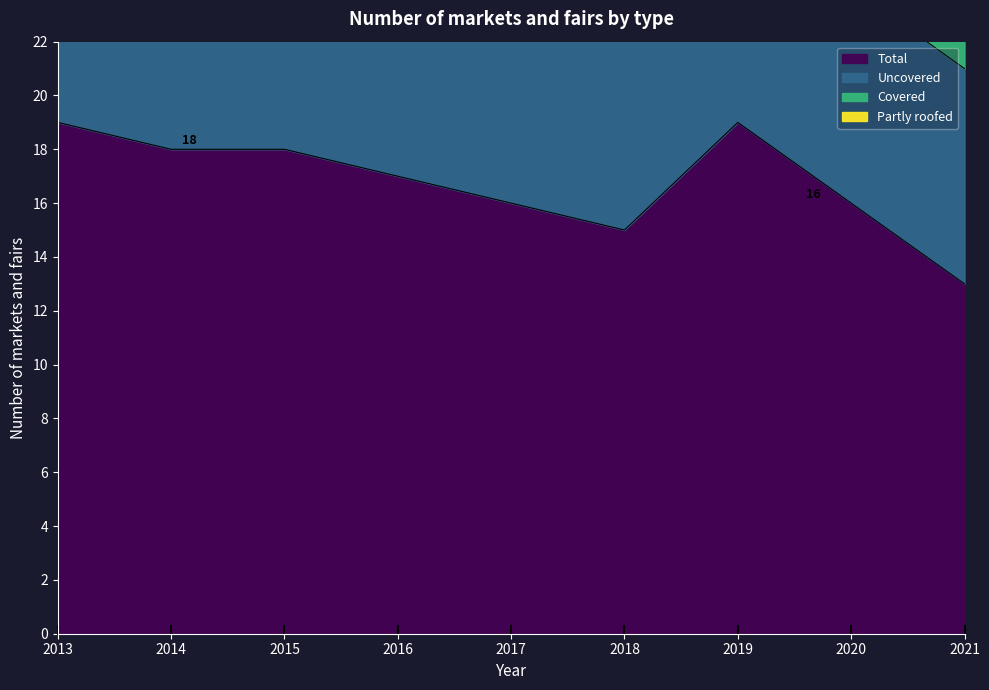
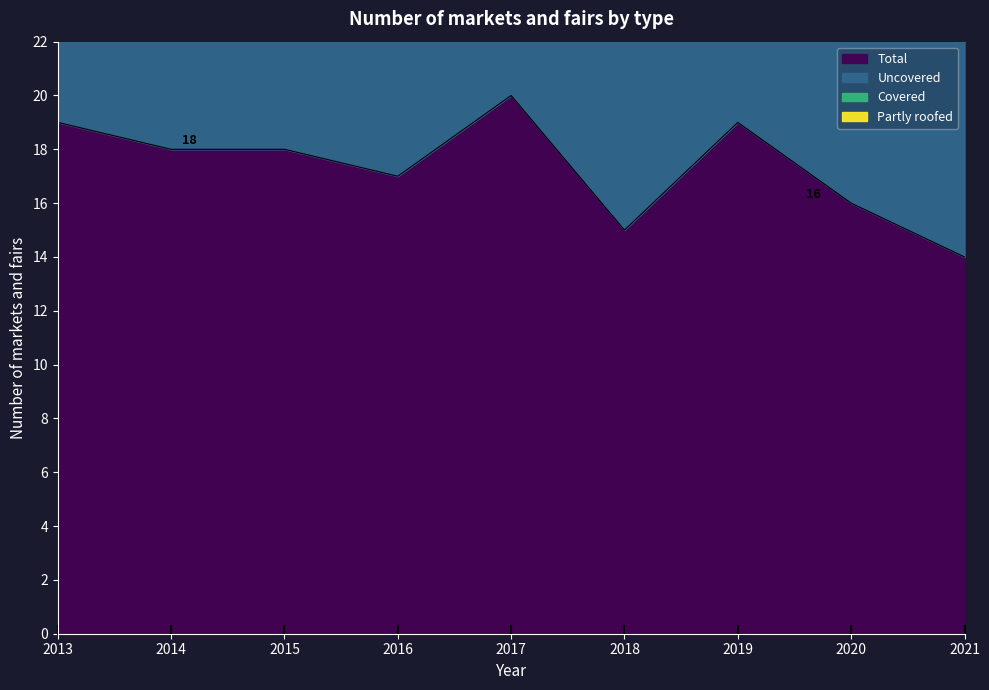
  {
    "Total": {
      "2013": 19,
      "2015": 18,
      "2016": 17,
-     "2017": 16,
+     "2017": 20,
      "2018": 15,
      "2019": 19,
-     "2021": 13
+     "2021": 14
    },
    "Uncovered": {
      "2021": 8
    }
  }
